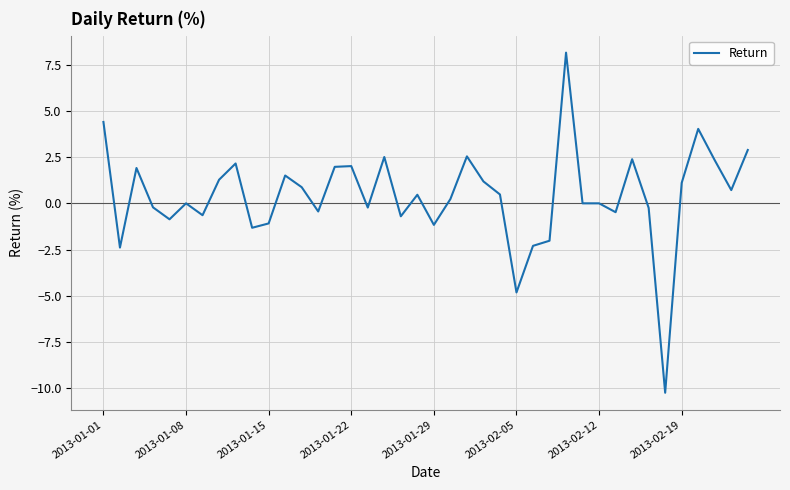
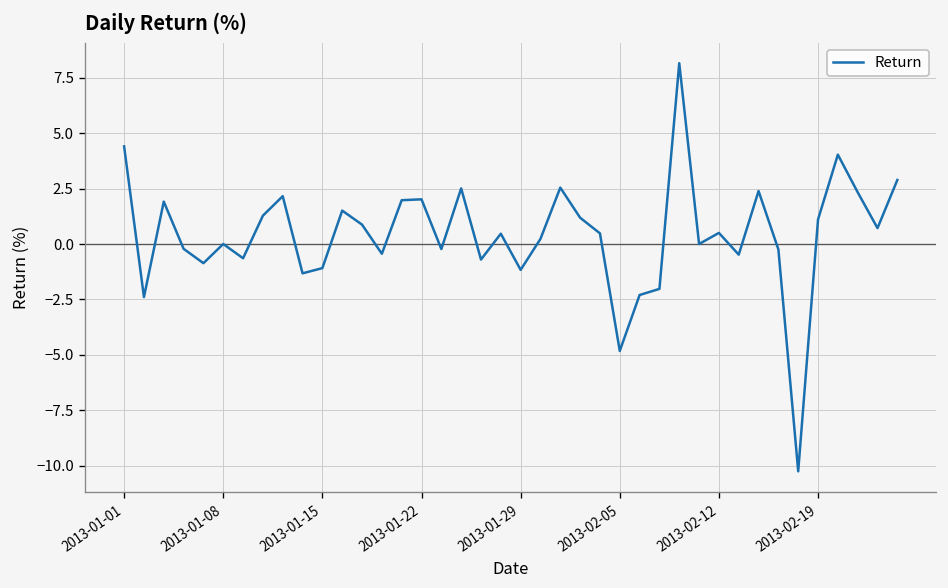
  {
    "2013-01-01": 4.4,
    "2013-01-08": 0.0,
    "2013-01-15": -1.1,
    "2013-01-22": 2.0,
    "2013-01-29": -1.2,
    "2013-02-05": -4.8,
-   "2013-02-12": 0.0,
+   "2013-02-12": 0.5,
    "2013-02-19": 1.1
  }
